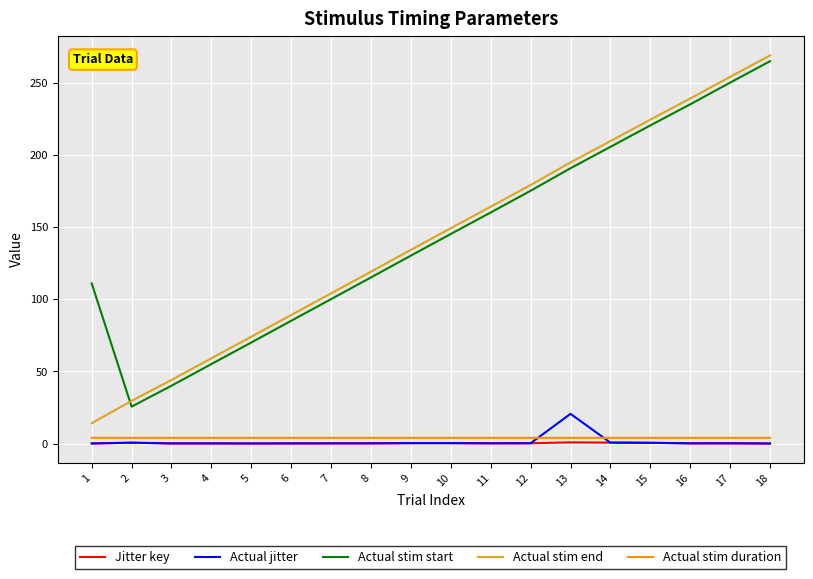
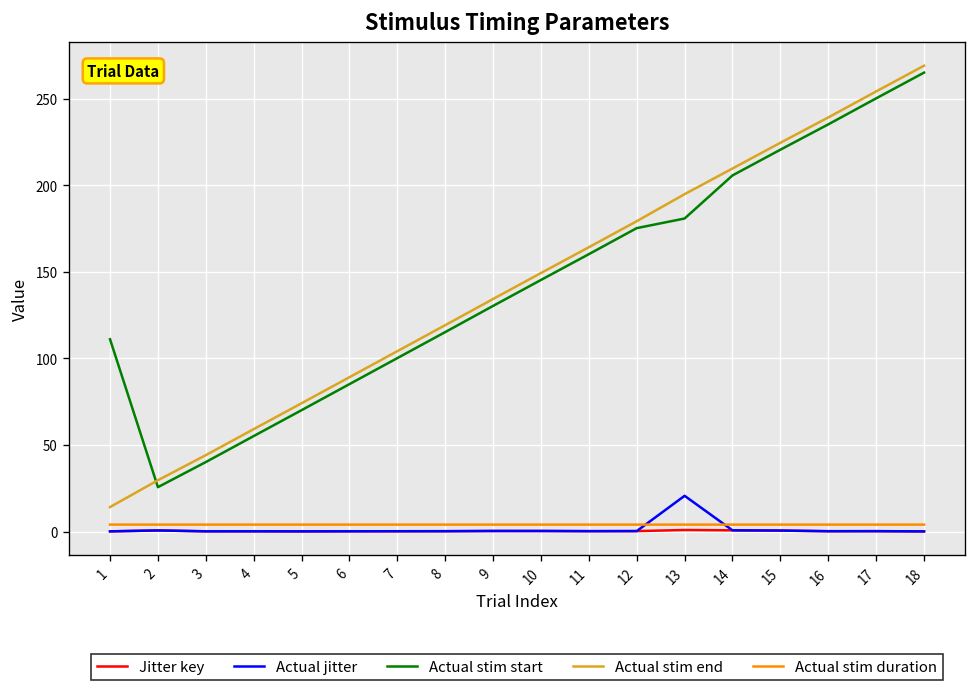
  {
    "Jitter key": {
      "13": 1
    },
    "Actual jitter": {
      "13": 21
    },
    "Actual stim start": {
      "1": 111,
      "2": 26,
      "3": 40,
      "4": 55,
      "5": 70,
      "6": 85,
      "7": 100,
      "8": 115,
      "9": 130,
      "10": 145,
      "11": 160,
      "12": 175,
-     "13": 191,
+     "13": 181,
      "14": 206,
      "15": 221,
      "16": 235,
      "17": 250,
      "18": 265
    }
  }
